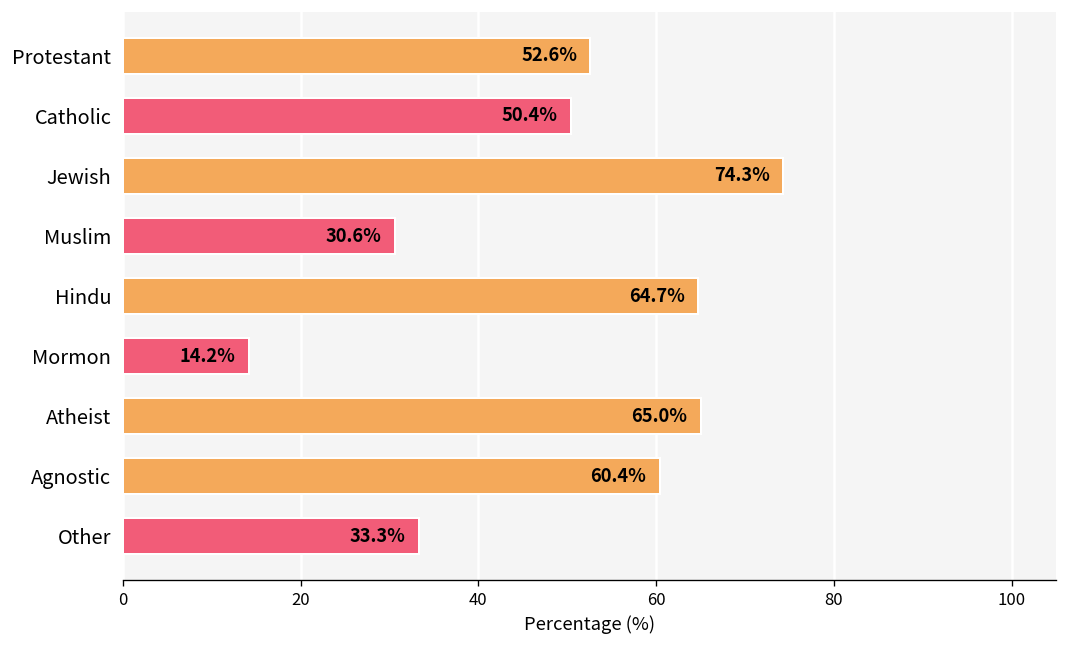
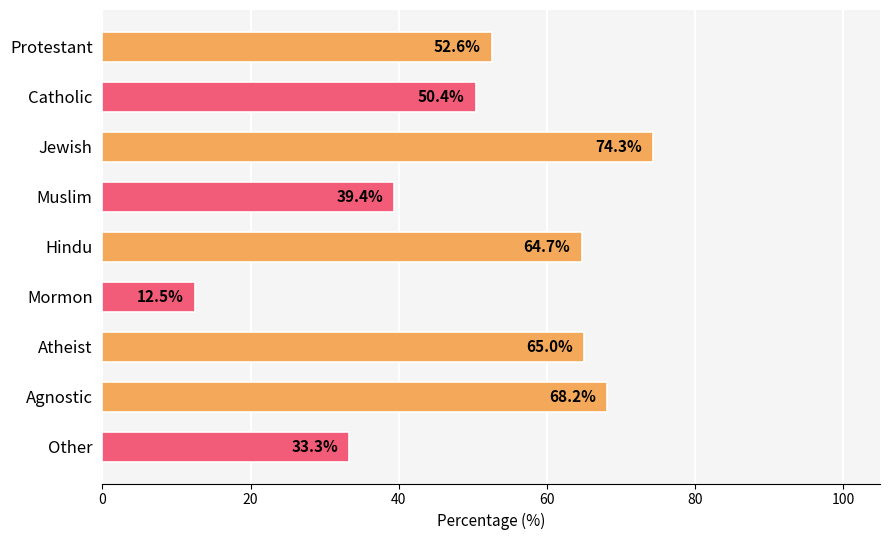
  {
    "Protestant": "52.6%",
    "Catholic": "50.4%",
    "Jewish": "74.3%",
-   "Muslim": "30.6%",
+   "Muslim": "39.4%",
    "Hindu": "64.7%",
-   "Mormon": "14.2%",
+   "Mormon": "12.5%",
    "Atheist": "65.0%",
-   "Agnostic": "60.4%",
+   "Agnostic": "68.2%",
    "Other": "33.3%"
  }
